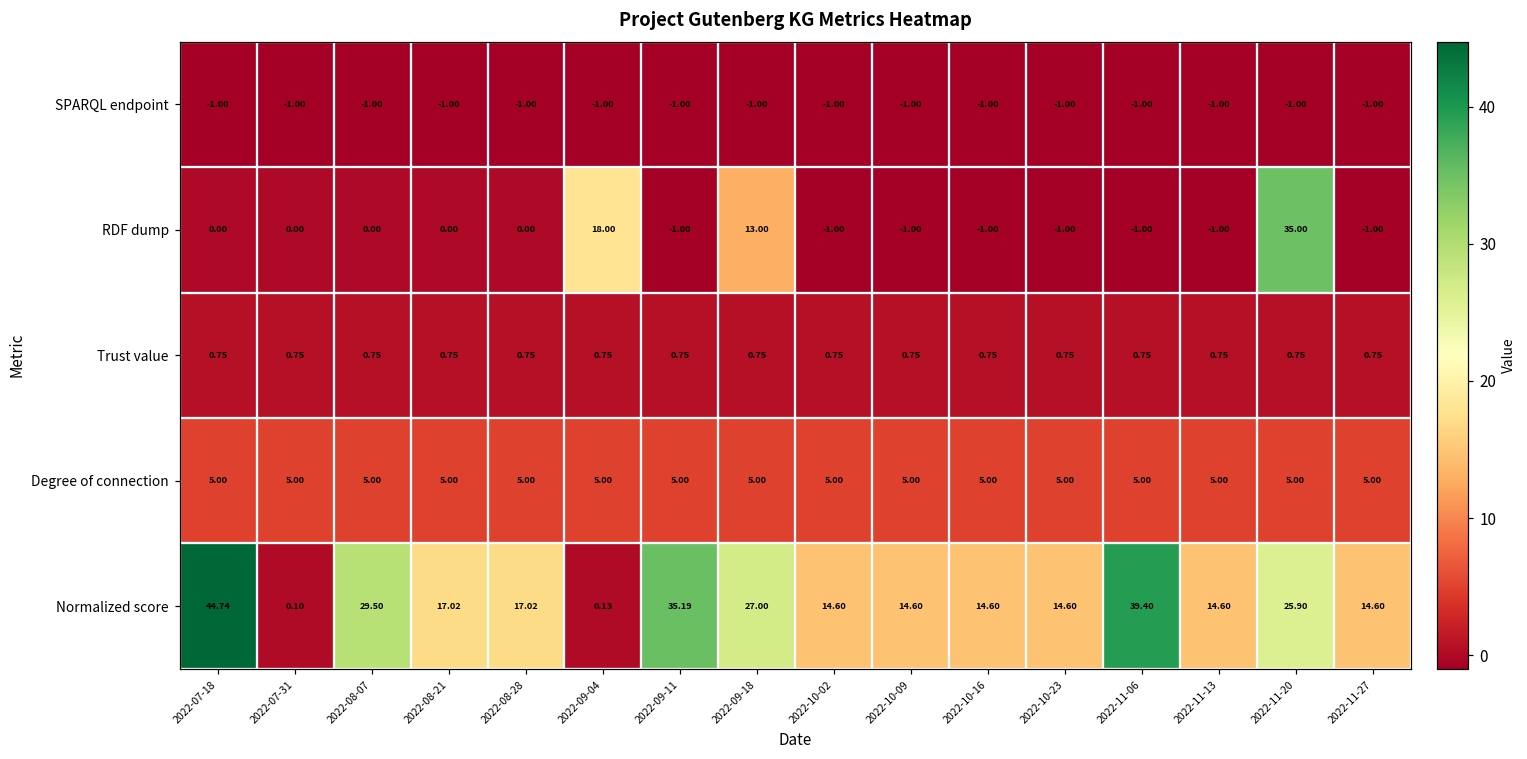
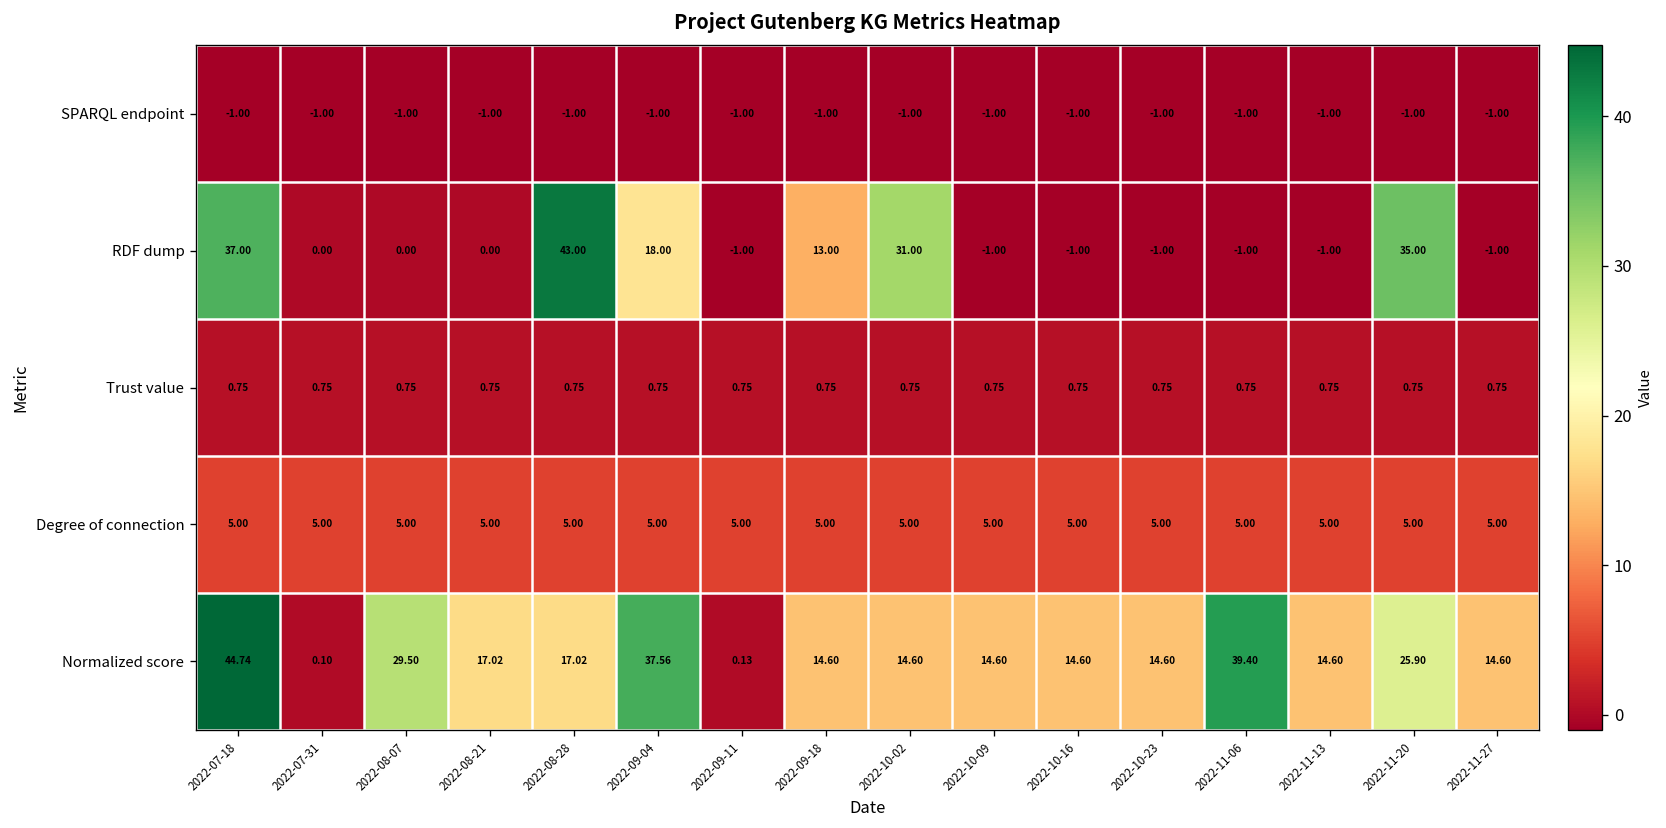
  {
    "SPARQL endpoint": {
      "2022-07-18": -1.00,
      "2022-07-31": -1.00,
      "2022-08-07": -1.00,
      "2022-08-21": -1.00,
      "2022-08-28": -1.00,
      "2022-09-04": -1.00,
      "2022-09-11": -1.00,
      "2022-09-18": -1.00,
      "2022-10-02": -1.00,
      "2022-10-09": -1.00,
      "2022-10-16": -1.00,
      "2022-10-23": -1.00,
      "2022-11-06": -1.00,
      "2022-11-13": -1.00,
      "2022-11-20": -1.00,
      "2022-11-27": -1.00
    },
    "RDF dump": {
-     "2022-07-18": 0.00,
+     "2022-07-18": 37.00,
      "2022-07-31": 0.00,
      "2022-08-07": 0.00,
      "2022-08-21": 0.00,
-     "2022-08-28": 0.00,
+     "2022-08-28": 43.00,
      "2022-09-04": 18.00,
      "2022-09-11": -1.00,
      "2022-09-18": 13.00,
-     "2022-10-02": -1.00,
+     "2022-10-02": 31.00,
      "2022-10-09": -1.00,
      "2022-10-16": -1.00,
      "2022-10-23": -1.00,
      "2022-11-06": -1.00,
      "2022-11-13": -1.00,
      "2022-11-20": 35.00,
      "2022-11-27": -1.00
    },
    "Trust value": {
      "2022-07-18": 0.75,
      "2022-07-31": 0.75,
      "2022-08-07": 0.75,
      "2022-08-21": 0.75,
      "2022-08-28": 0.75,
      "2022-09-04": 0.75,
      "2022-09-11": 0.75,
      "2022-09-18": 0.75,
      "2022-10-02": 0.75,
      "2022-10-09": 0.75,
      "2022-10-16": 0.75,
      "2022-10-23": 0.75,
      "2022-11-06": 0.75,
      "2022-11-13": 0.75,
      "2022-11-20": 0.75,
      "2022-11-27": 0.75
    },
    "Degree of connection": {
      "2022-07-18": 5.00,
      "2022-07-31": 5.00,
      "2022-08-07": 5.00,
      "2022-08-21": 5.00,
      "2022-08-28": 5.00,
      "2022-09-04": 5.00,
      "2022-09-11": 5.00,
      "2022-09-18": 5.00,
      "2022-10-02": 5.00,
      "2022-10-09": 5.00,
      "2022-10-16": 5.00,
      "2022-10-23": 5.00,
      "2022-11-06": 5.00,
      "2022-11-13": 5.00,
      "2022-11-20": 5.00,
      "2022-11-27": 5.00
    },
    "Normalized score": {
      "2022-07-18": 44.74,
      "2022-07-31": 0.10,
      "2022-08-07": 29.50,
      "2022-08-21": 17.02,
      "2022-08-28": 17.02,
-     "2022-09-04": 0.13,
-     "2022-09-11": 35.19,
-     "2022-09-18": 27.00,
+     "2022-09-04": 37.56,
+     "2022-09-11": 0.13,
+     "2022-09-18": 14.60,
      "2022-10-02": 14.60,
      "2022-10-09": 14.60,
      "2022-10-16": 14.60,
      "2022-10-23": 14.60,
      "2022-11-06": 39.40,
      "2022-11-13": 14.60,
      "2022-11-20": 25.90,
      "2022-11-27": 14.60
    }
  }
